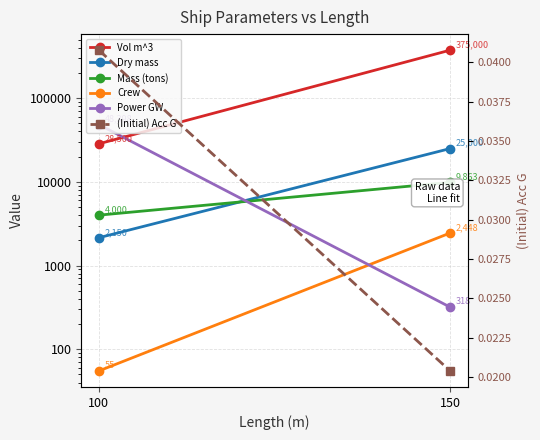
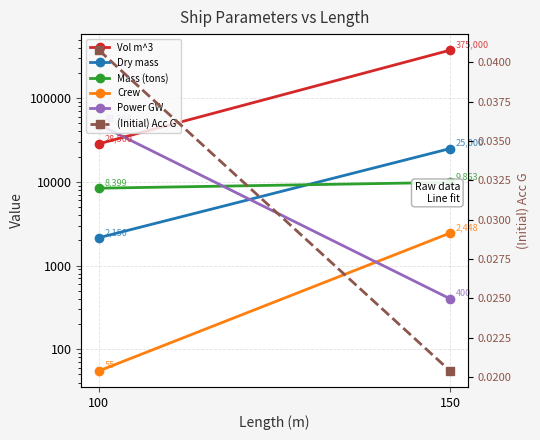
  {
    "Vol m^3": {
      "100": "28,500",
      "150": "375,000"
    },
    "Dry mass": {
      "100": "2,150",
      "150": "25,000"
    },
    "Mass (tons)": {
-     "100": "4,000"
+     "100": "8,399"
    },
    "Crew": {
      "100": "55",
      "150": "2,448"
    },
    "Power GW": {
-     "150": "318"
+     "150": "400"
    }
  }
